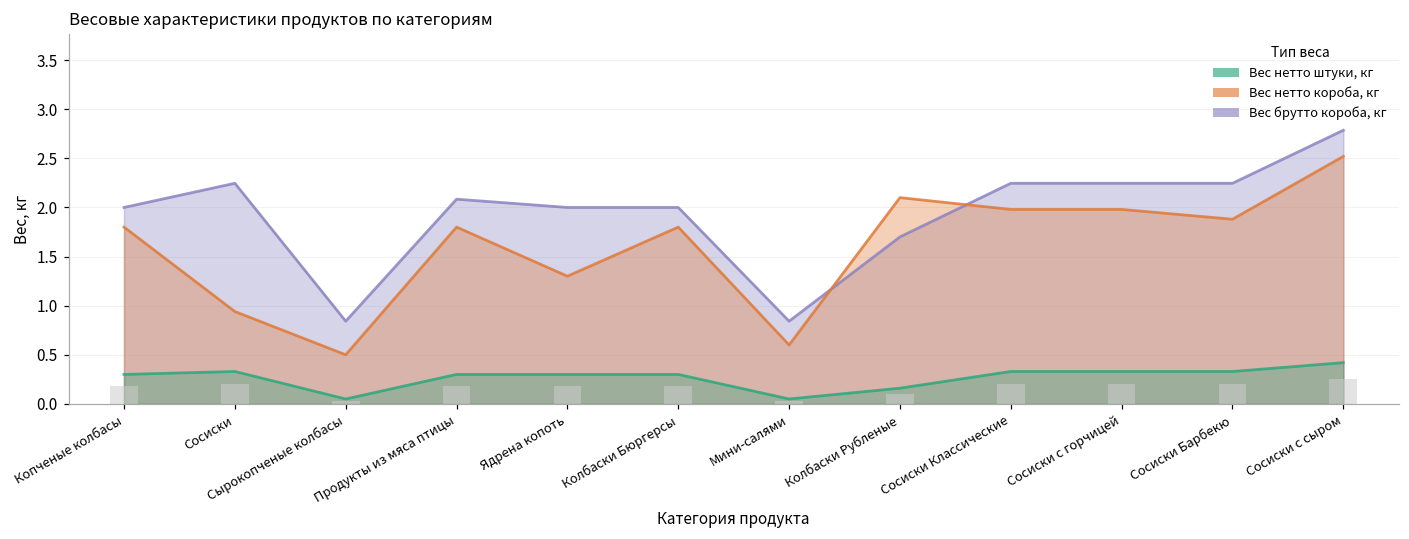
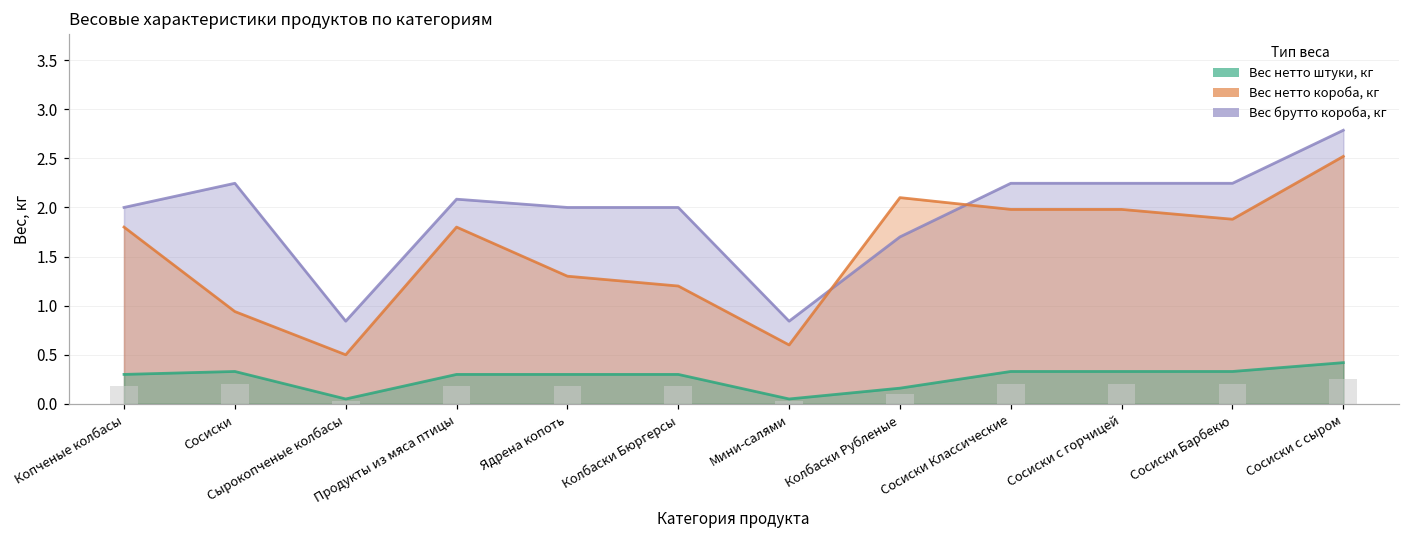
  {
    "Вес нетто короба, кг": {
      "Копченые колбасы": 1.8,
      "Сосиски": 0.9,
      "Сырокопченые колбасы": 0.5,
      "Продукты из мяса птицы": 1.8,
      "Ядрена копоть": 1.3,
-     "Колбаски Бюргерсы": 1.8,
+     "Колбаски Бюргерсы": 1.2,
      "Мини-салями": 0.6,
      "Колбаски Рубленые": 2.1,
      "Сосиски Классические": 2.0,
      "Сосиски с горчицей": 2.0,
      "Сосиски Барбекю": 1.9,
      "Сосиски с сыром": 2.5
    },
    "Вес нетто штуки, кг": {
      "Копченые колбасы": 0.3,
      "Сосиски": 0.3,
      "Сырокопченые колбасы": 0.1,
      "Продукты из мяса птицы": 0.3,
      "Ядрена копоть": 0.3,
      "Колбаски Бюргерсы": 0.3,
      "Мини-салями": 0.1,
      "Колбаски Рубленые": 0.2,
      "Сосиски Классические": 0.3,
      "Сосиски с горчицей": 0.3,
      "Сосиски Барбекю": 0.3,
      "Сосиски с сыром": 0.4
    }
  }
